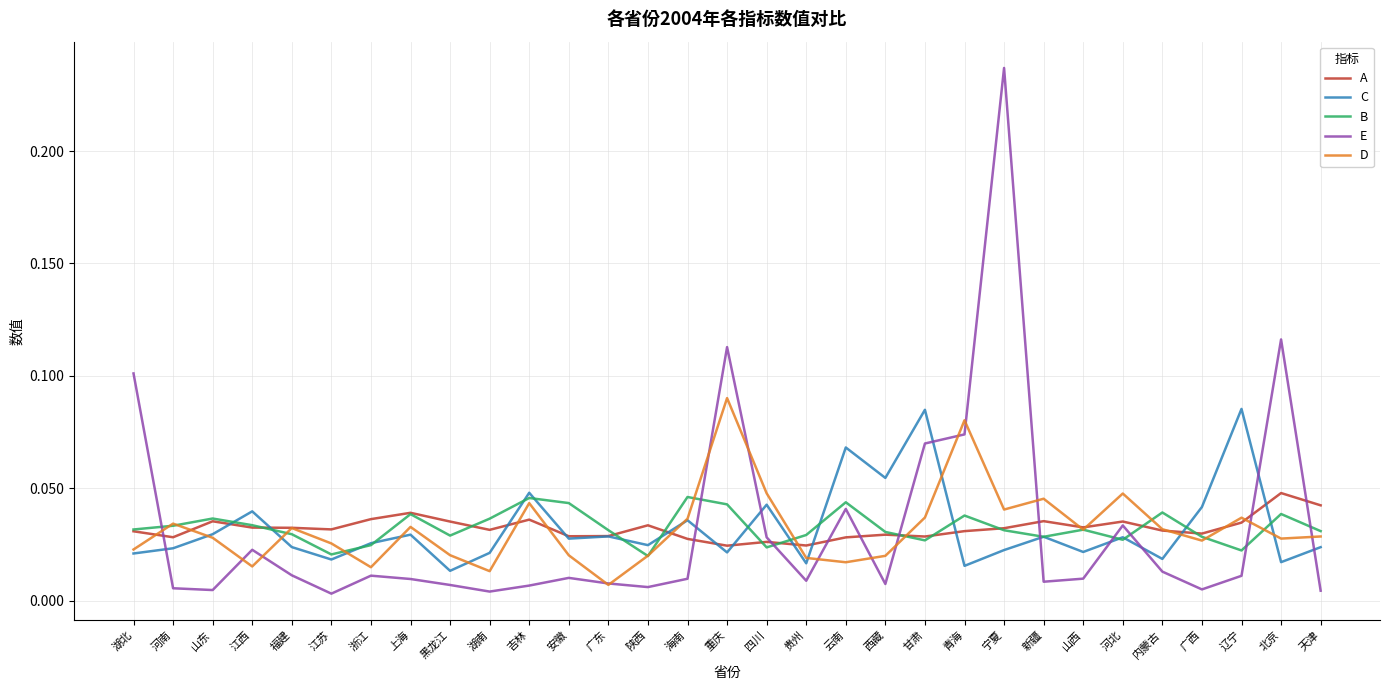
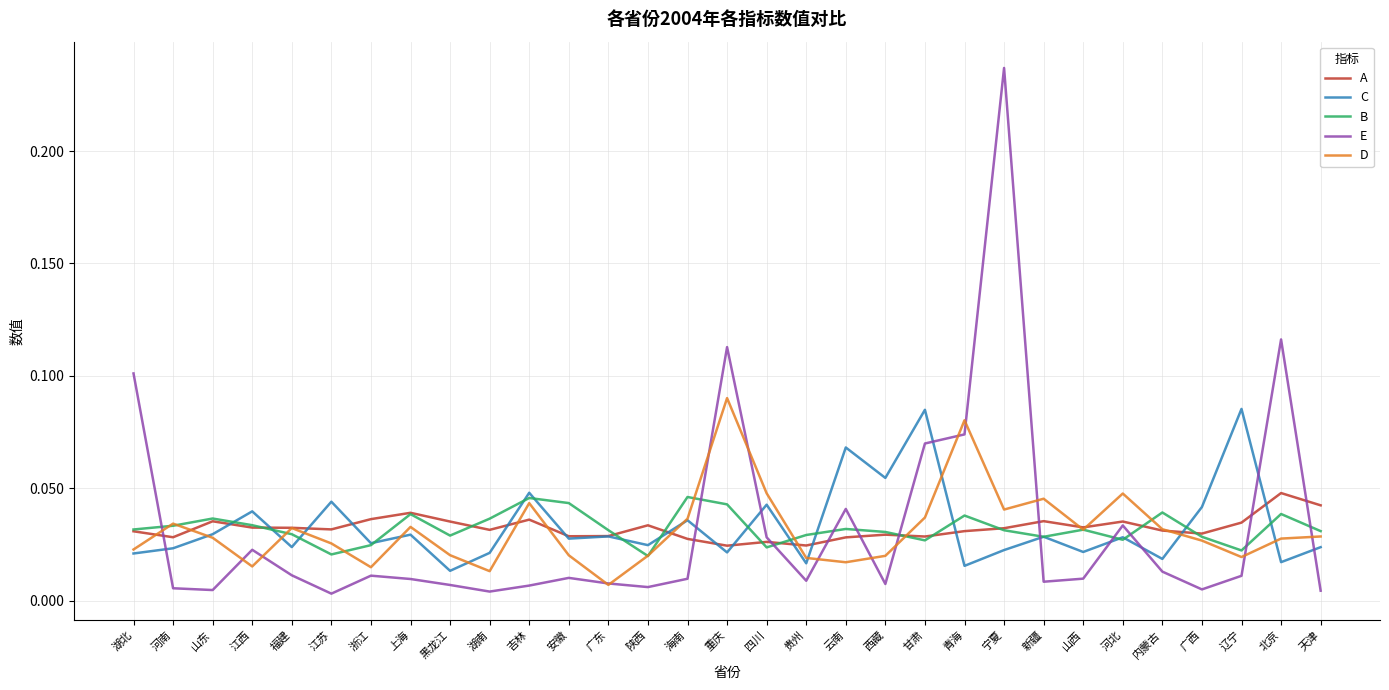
  {
    "A": {
      "河南": 0.028,
      "山东": 0.035,
      "江苏": 0.032,
      "浙江": 0.036,
      "黑龙江": 0.035,
      "湖南": 0.031,
      "吉林": 0.036,
      "陕西": 0.033,
      "海南": 0.027,
      "重庆": 0.024,
      "四川": 0.026,
      "贵州": 0.025,
      "云南": 0.028,
      "西藏": 0.029,
      "甘肃": 0.028,
      "青海": 0.031,
      "新疆": 0.035,
      "河北": 0.035,
      "广西": 0.030,
      "辽宁": 0.035,
      "北京": 0.048,
      "天津": 0.042
    },
    "C": {
      "湖北": 0.021,
      "河南": 0.023,
      "山东": 0.030,
      "江西": 0.040,
      "福建": 0.024,
-     "江苏": 0.018,
+     "江苏": 0.044,
      "上海": 0.029,
      "黑龙江": 0.013,
      "湖南": 0.021,
      "吉林": 0.048,
      "陕西": 0.025,
      "重庆": 0.021,
      "四川": 0.043,
      "贵州": 0.017,
      "云南": 0.068,
      "西藏": 0.055,
      "甘肃": 0.085,
      "青海": 0.015,
      "宁夏": 0.022,
      "山西": 0.022,
      "内蒙古": 0.019,
      "广西": 0.042,
      "辽宁": 0.085,
      "北京": 0.017,
      "天津": 0.024
    },
    "B": {
      "山东": 0.037,
      "福建": 0.030,
      "江苏": 0.021,
      "黑龙江": 0.029,
      "湖南": 0.036,
      "吉林": 0.046,
      "安徽": 0.043,
      "广东": 0.031,
      "海南": 0.046,
      "重庆": 0.043,
      "四川": 0.024,
      "贵州": 0.029,
-     "云南": 0.044,
+     "云南": 0.032,
      "西藏": 0.031,
      "甘肃": 0.027,
      "青海": 0.038,
      "内蒙古": 0.039,
      "广西": 0.028,
      "辽宁": 0.022,
      "北京": 0.039,
      "天津": 0.031
    },
    "E": {
      "湖北": 0.101,
      "河南": 0.005,
      "山东": 0.005,
      "江西": 0.023,
      "福建": 0.011,
      "江苏": 0.003,
      "浙江": 0.011,
      "上海": 0.010,
      "黑龙江": 0.007,
      "湖南": 0.004,
      "吉林": 0.007,
      "安徽": 0.010,
      "陕西": 0.006,
      "海南": 0.010,
      "重庆": 0.113,
      "四川": 0.028,
      "贵州": 0.009,
      "云南": 0.041,
      "西藏": 0.007,
      "甘肃": 0.070,
      "青海": 0.074,
      "宁夏": 0.237,
      "新疆": 0.008,
      "山西": 0.010,
      "河北": 0.033,
      "内蒙古": 0.013,
      "广西": 0.005,
      "辽宁": 0.011,
      "北京": 0.116,
      "天津": 0.004
    },
    "D": {
      "湖北": 0.023,
      "山东": 0.028,
      "江西": 0.015,
      "江苏": 0.025,
      "浙江": 0.015,
      "上海": 0.033,
      "黑龙江": 0.020,
      "湖南": 0.013,
      "吉林": 0.043,
      "安徽": 0.020,
      "重庆": 0.090,
      "四川": 0.048,
      "贵州": 0.019,
      "云南": 0.017,
      "西藏": 0.020,
      "甘肃": 0.037,
      "青海": 0.080,
      "宁夏": 0.040,
      "新疆": 0.045,
      "河北": 0.048,
      "广西": 0.027,
-     "辽宁": 0.037,
+     "辽宁": 0.019,
      "北京": 0.028,
      "天津": 0.029
    }
  }
